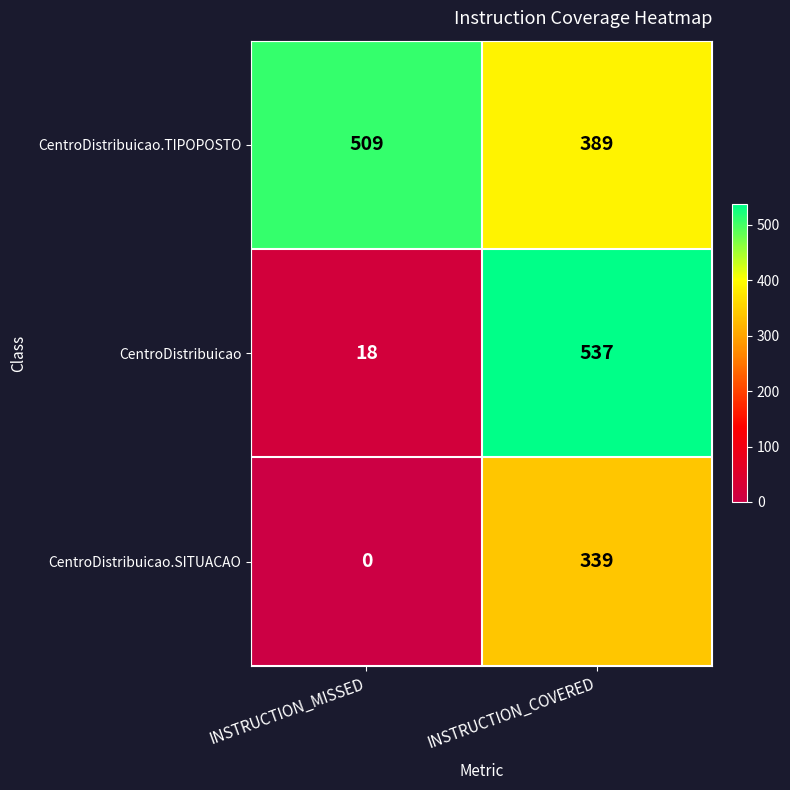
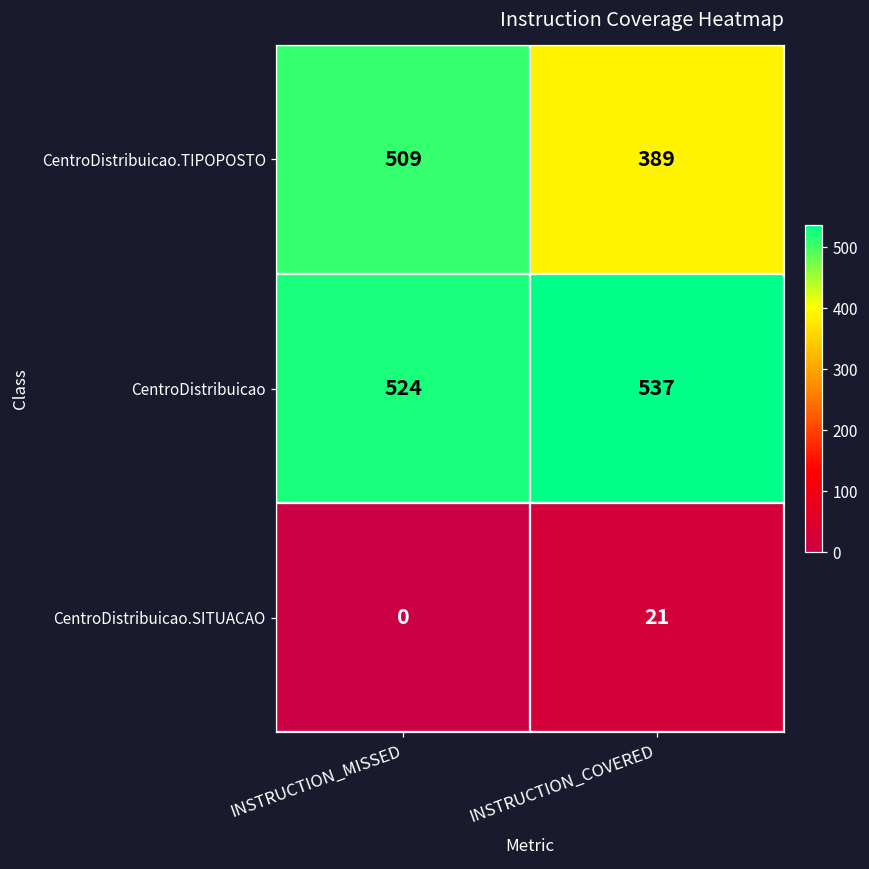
  {
    "CentroDistribuicao.TIPOPOSTO": {
      "INSTRUCTION_MISSED": 509,
      "INSTRUCTION_COVERED": 389
    },
    "CentroDistribuicao": {
-     "INSTRUCTION_MISSED": 18,
+     "INSTRUCTION_MISSED": 524,
      "INSTRUCTION_COVERED": 537
    },
    "CentroDistribuicao.SITUACAO": {
      "INSTRUCTION_MISSED": 0,
-     "INSTRUCTION_COVERED": 339
+     "INSTRUCTION_COVERED": 21
    }
  }
